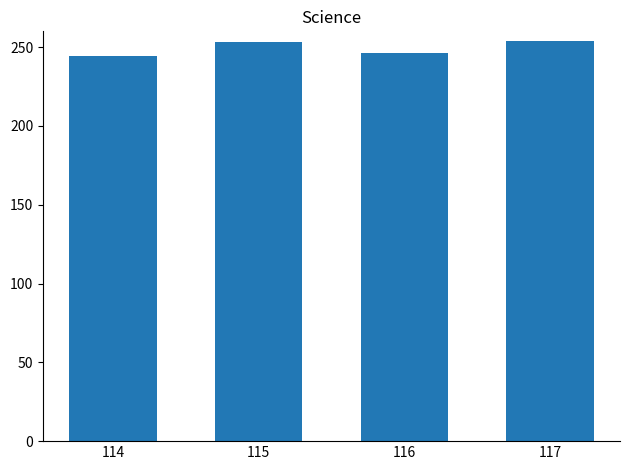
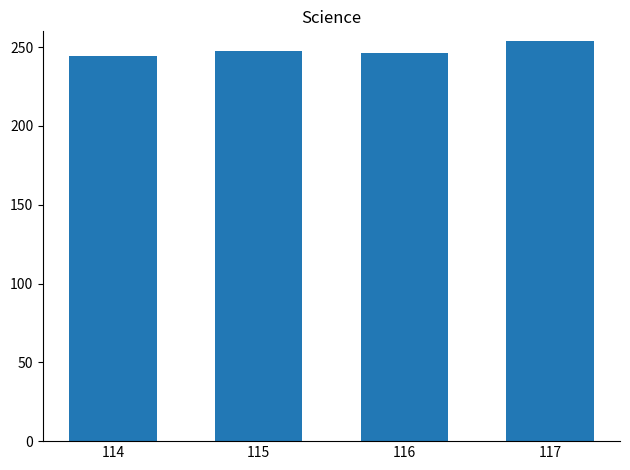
  {
    "114": 244,
-   "115": 253,
+   "115": 247,
    "116": 246,
    "117": 254
  }
